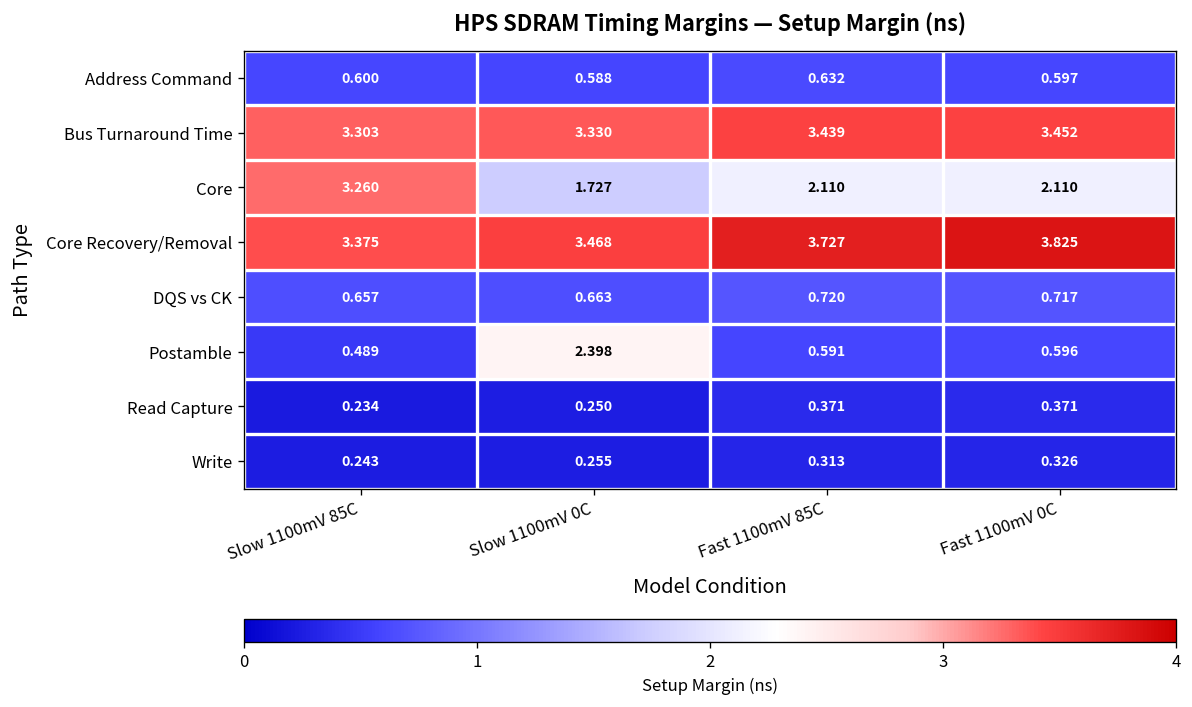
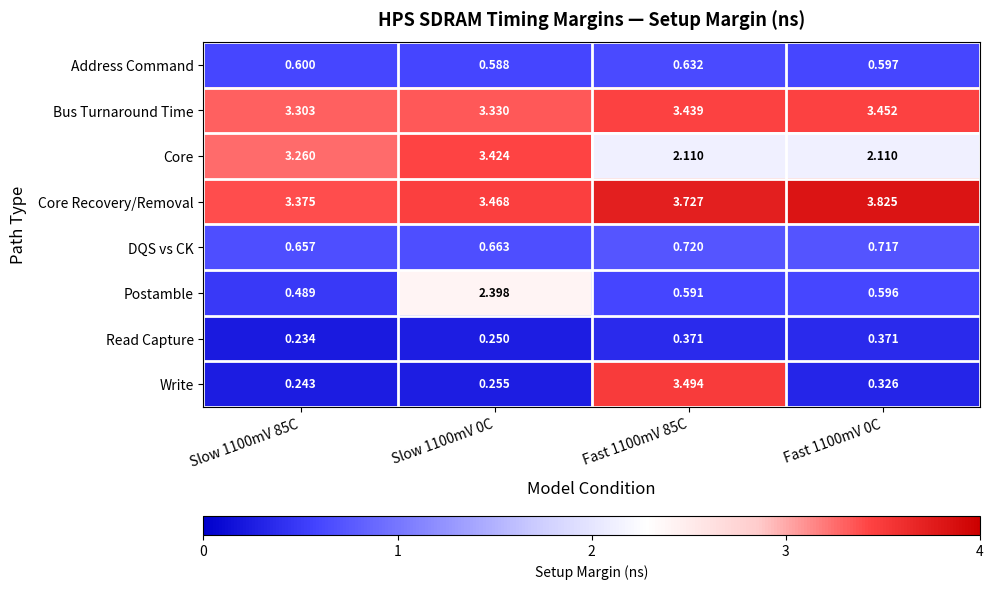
  {
    "Address Command": {
      "Slow 1100mV 85C": 0.600,
      "Slow 1100mV 0C": 0.588,
      "Fast 1100mV 85C": 0.632,
      "Fast 1100mV 0C": 0.597
    },
    "Bus Turnaround Time": {
      "Slow 1100mV 85C": 3.303,
      "Slow 1100mV 0C": 3.330,
      "Fast 1100mV 85C": 3.439,
      "Fast 1100mV 0C": 3.452
    },
    "Core": {
      "Slow 1100mV 85C": 3.260,
-     "Slow 1100mV 0C": 1.727,
+     "Slow 1100mV 0C": 3.424,
      "Fast 1100mV 85C": 2.110,
      "Fast 1100mV 0C": 2.110
    },
    "Core Recovery/Removal": {
      "Slow 1100mV 85C": 3.375,
      "Slow 1100mV 0C": 3.468,
      "Fast 1100mV 85C": 3.727,
      "Fast 1100mV 0C": 3.825
    },
    "DQS vs CK": {
      "Slow 1100mV 85C": 0.657,
      "Slow 1100mV 0C": 0.663,
      "Fast 1100mV 85C": 0.720,
      "Fast 1100mV 0C": 0.717
    },
    "Postamble": {
      "Slow 1100mV 85C": 0.489,
      "Slow 1100mV 0C": 2.398,
      "Fast 1100mV 85C": 0.591,
      "Fast 1100mV 0C": 0.596
    },
    "Read Capture": {
      "Slow 1100mV 85C": 0.234,
      "Slow 1100mV 0C": 0.250,
      "Fast 1100mV 85C": 0.371,
      "Fast 1100mV 0C": 0.371
    },
    "Write": {
      "Slow 1100mV 85C": 0.243,
      "Slow 1100mV 0C": 0.255,
-     "Fast 1100mV 85C": 0.313,
+     "Fast 1100mV 85C": 3.494,
      "Fast 1100mV 0C": 0.326
    }
  }
